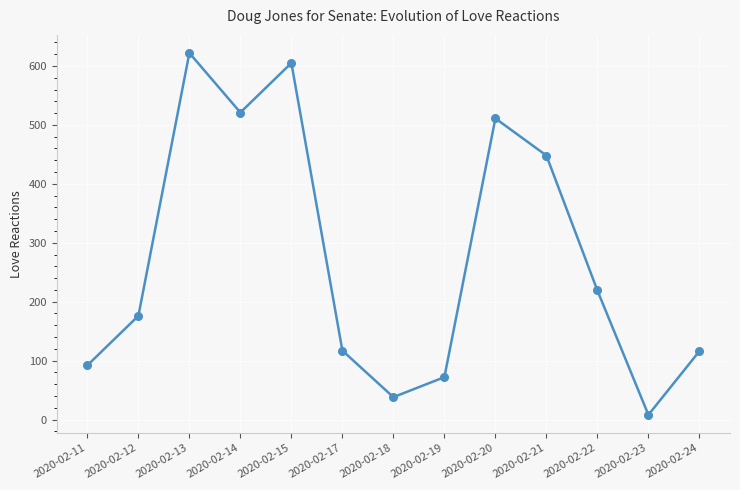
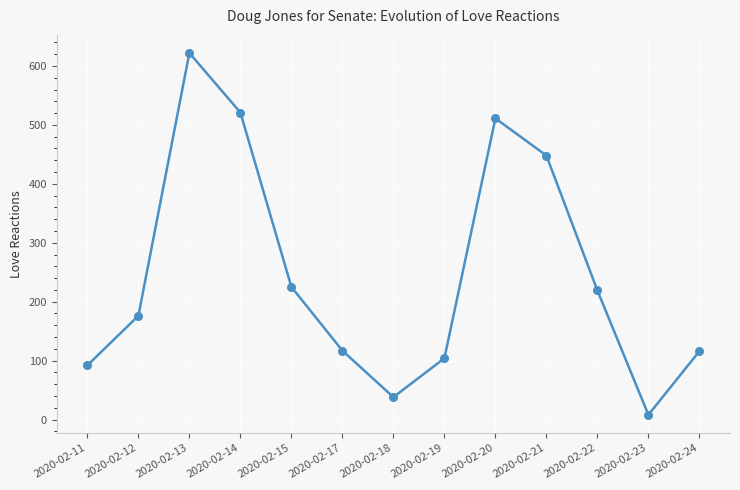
  {
    "2020-02-11": 90,
    "2020-02-12": 180,
    "2020-02-13": 620,
    "2020-02-14": 520,
-   "2020-02-15": 610,
+   "2020-02-15": 230,
    "2020-02-17": 120,
    "2020-02-18": 40,
-   "2020-02-19": 70,
+   "2020-02-19": 100,
    "2020-02-20": 510,
    "2020-02-21": 450,
    "2020-02-22": 220,
    "2020-02-23": 10,
    "2020-02-24": 120
  }
